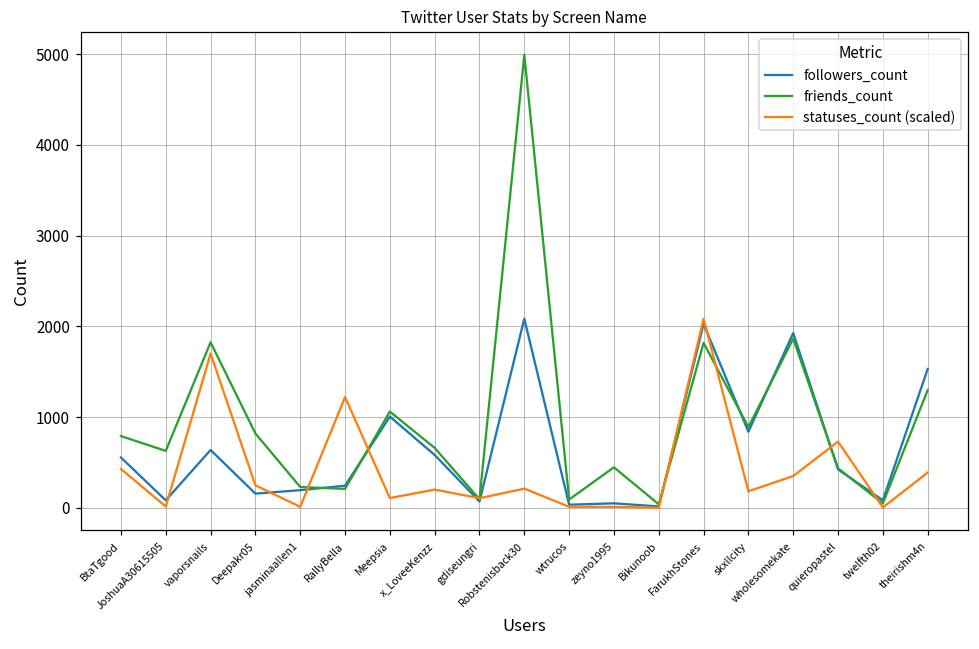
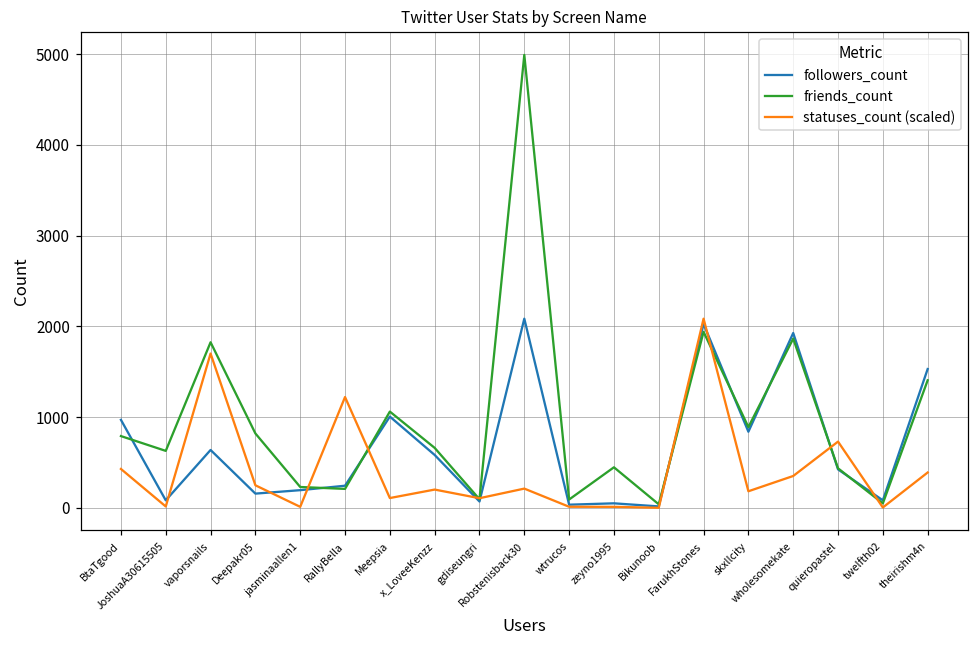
  {
    "followers_count": {
-     "BtaTgood": 600,
+     "BtaTgood": 1000,
      "JoshuaA30615505": 100,
      "vaporsnails": 600,
      "Deepakr05": 200,
      "jasminaallen1": 200,
      "RallyBella": 200,
      "Meepsia": 1000,
      "x_LoveeKenzz": 600,
      "Robstenisback30": 2100,
      "zeyno1995": 100,
      "FarukhStones": 2000,
      "skxllcity": 800,
      "wholesomekate": 1900,
      "twelfth02": 100,
      "theirishm4n": 1500
    },
    "friends_count": {
      "BtaTgood": 800,
      "JoshuaA30615505": 600,
      "vaporsnails": 1800,
      "Deepakr05": 800,
      "jasminaallen1": 200,
      "RallyBella": 200,
      "Meepsia": 1100,
      "x_LoveeKenzz": 700,
      "Robstenisback30": 5000,
      "wtrucos": 100,
      "zeyno1995": 400,
-     "FarukhStones": 1800,
+     "FarukhStones": 1900,
      "skxllcity": 900,
      "wholesomekate": 1900,
      "twelfth02": 0,
-     "theirishm4n": 1300
+     "theirishm4n": 1400
    },
    "statuses_count (scaled)": {
      "BtaTgood": 400,
      "JoshuaA30615505": 0,
      "vaporsnails": 1700,
      "Deepakr05": 200,
      "jasminaallen1": 0,
      "RallyBella": 1200,
      "Meepsia": 100,
      "x_LoveeKenzz": 200,
      "Robstenisback30": 200,
      "zeyno1995": 0,
      "FarukhStones": 2100,
      "skxllcity": 200,
      "wholesomekate": 400,
      "quieropastel": 700,
      "twelfth02": 0,
      "theirishm4n": 400
    }
  }
